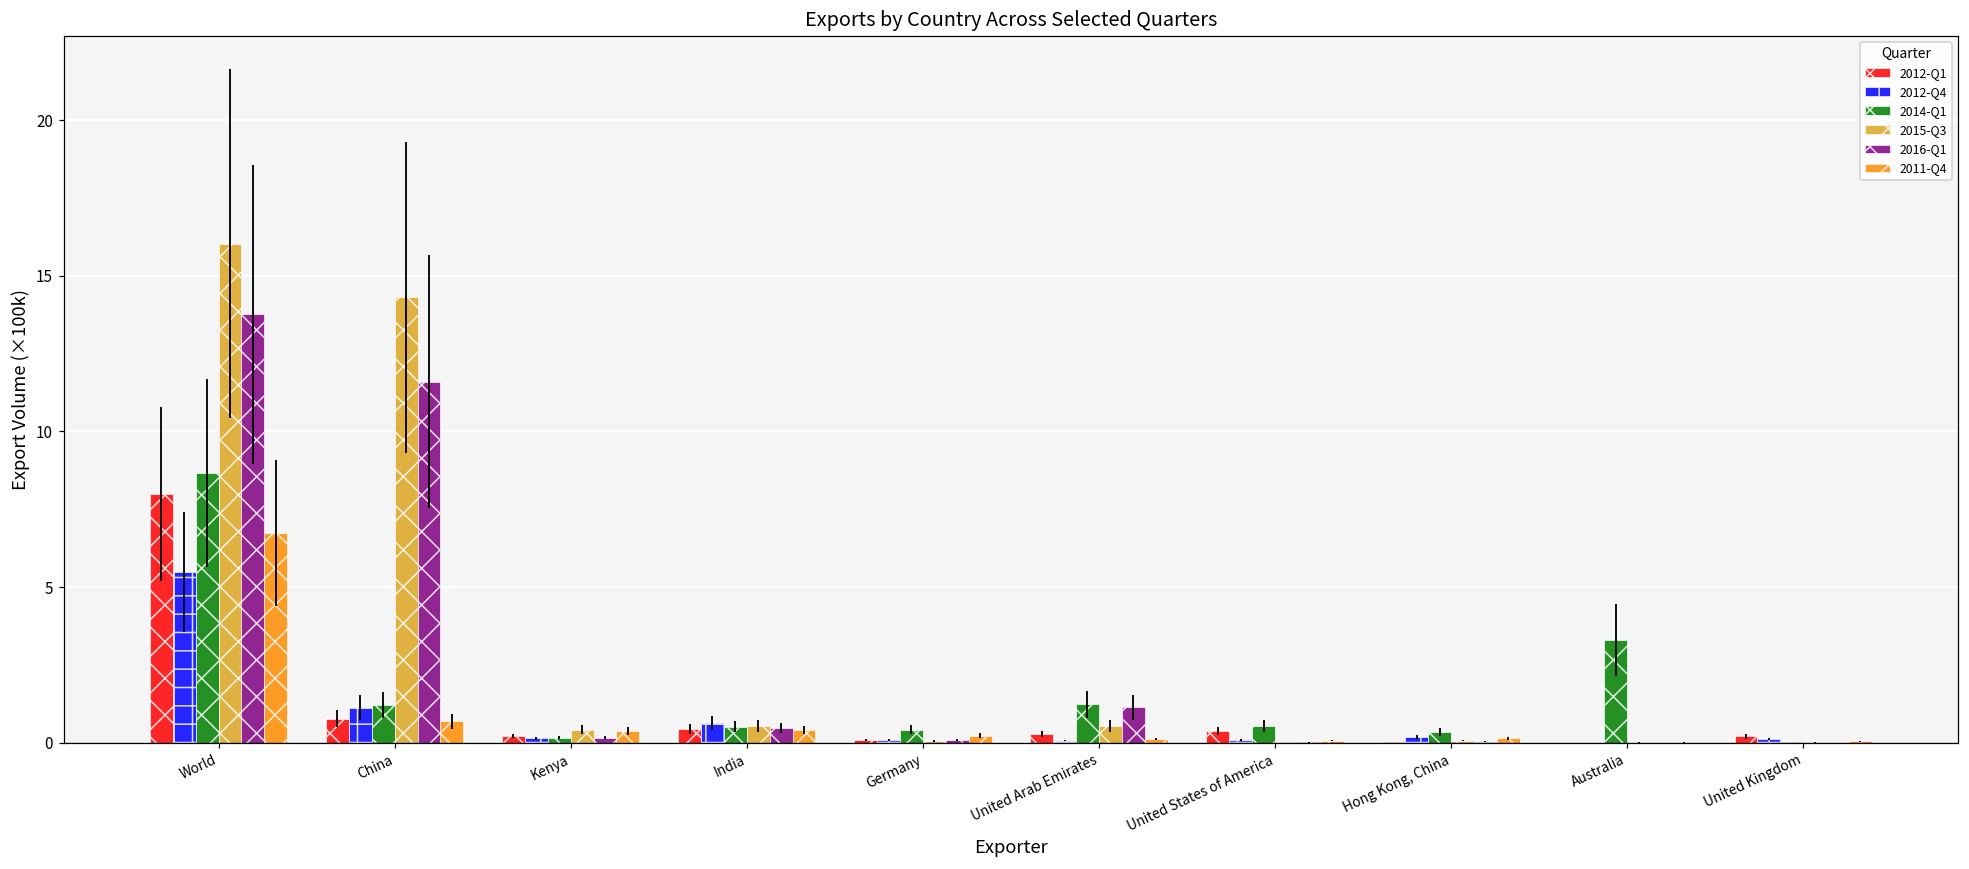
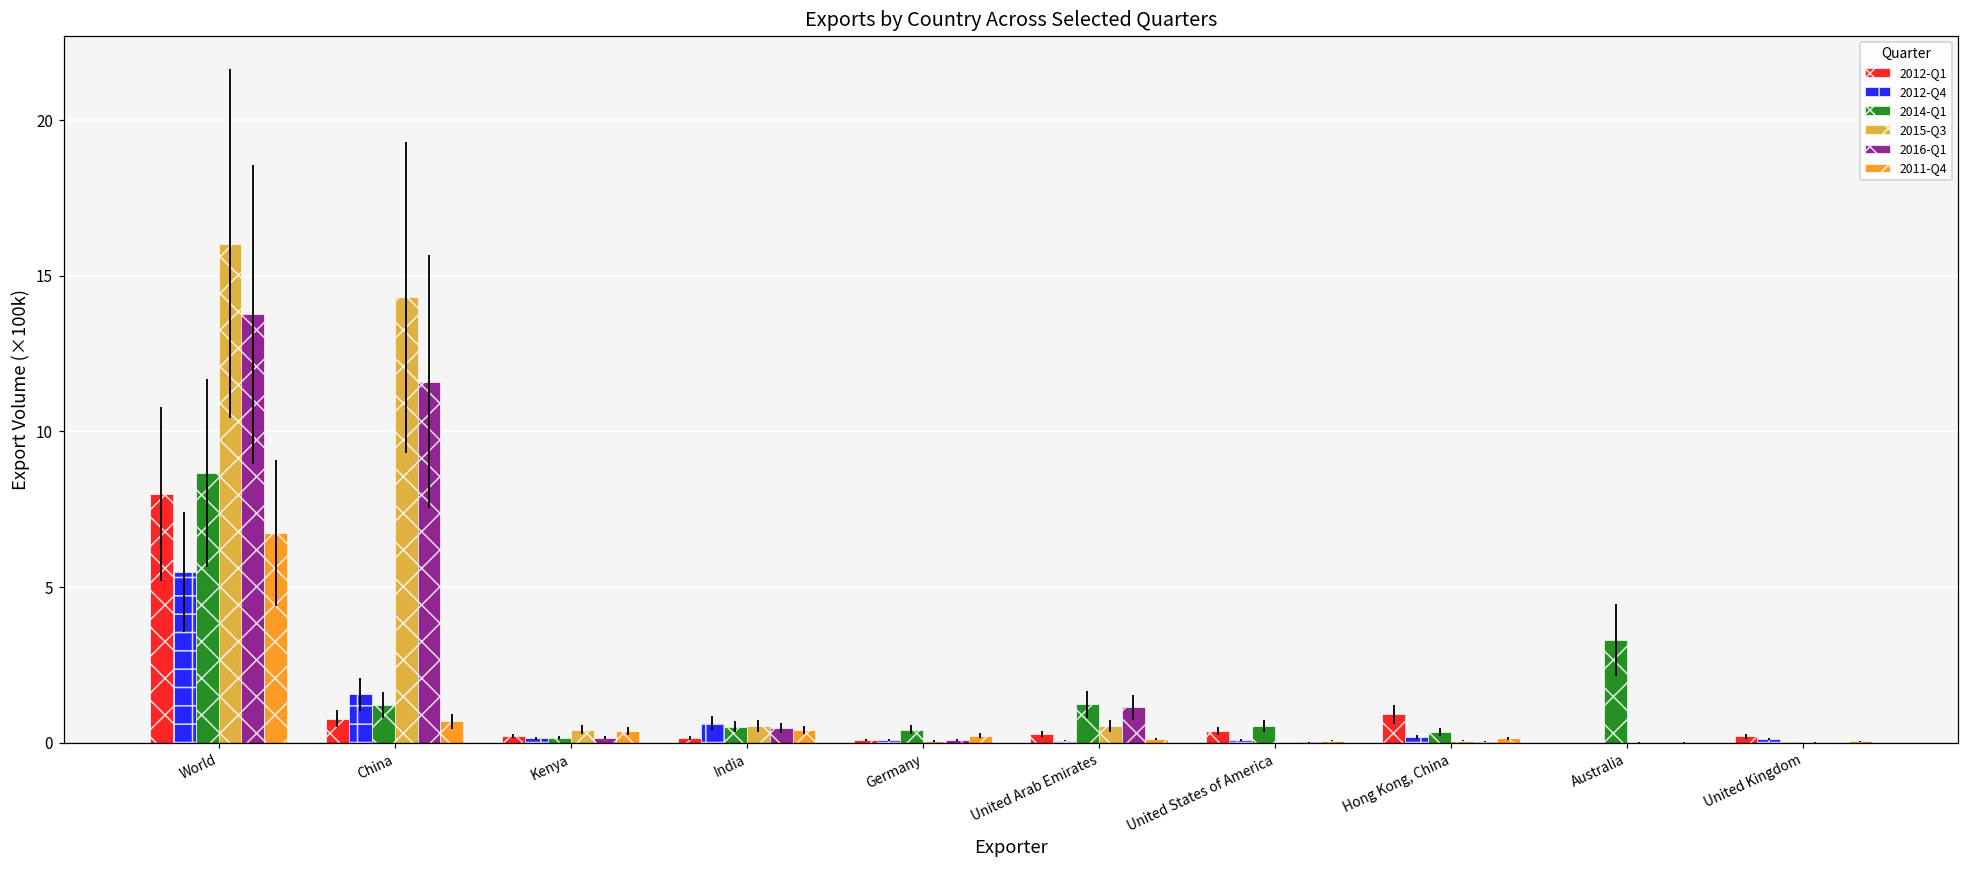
  {
    "2012-Q1": {
      "World": 8.0,
      "China": 0.8,
      "Kenya": 0.2,
-     "India": 0.4,
+     "India": 0.1,
      "United Arab Emirates": 0.3,
      "United States of America": 0.4,
-     "Hong Kong, China": 0.0,
+     "Hong Kong, China": 0.9,
      "United Kingdom": 0.2
    },
    "2012-Q4": {
      "World": 5.5,
-     "China": 1.1,
+     "China": 1.5,
      "Kenya": 0.1,
      "India": 0.6,
      "Hong Kong, China": 0.2,
      "United Kingdom": 0.1
    },
    "2014-Q1": {
      "World": 8.7,
      "China": 1.2,
      "Kenya": 0.2,
      "India": 0.5,
      "Germany": 0.4,
      "United Arab Emirates": 1.2,
      "United States of America": 0.5,
      "Hong Kong, China": 0.3,
      "Australia": 3.3
    },
    "2016-Q1": {
      "World": 13.8,
      "China": 11.6,
      "Kenya": 0.2,
      "India": 0.5,
      "United Arab Emirates": 1.1,
      "Australia": 0.0
    }
  }
